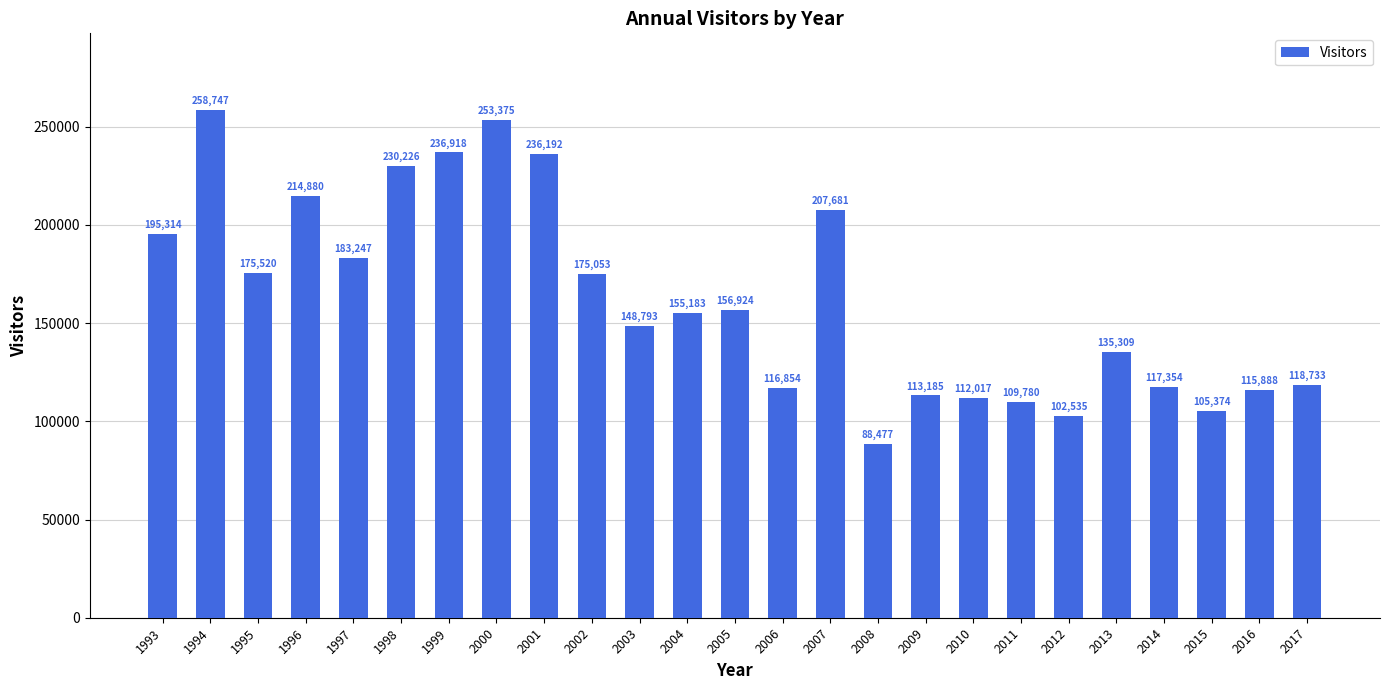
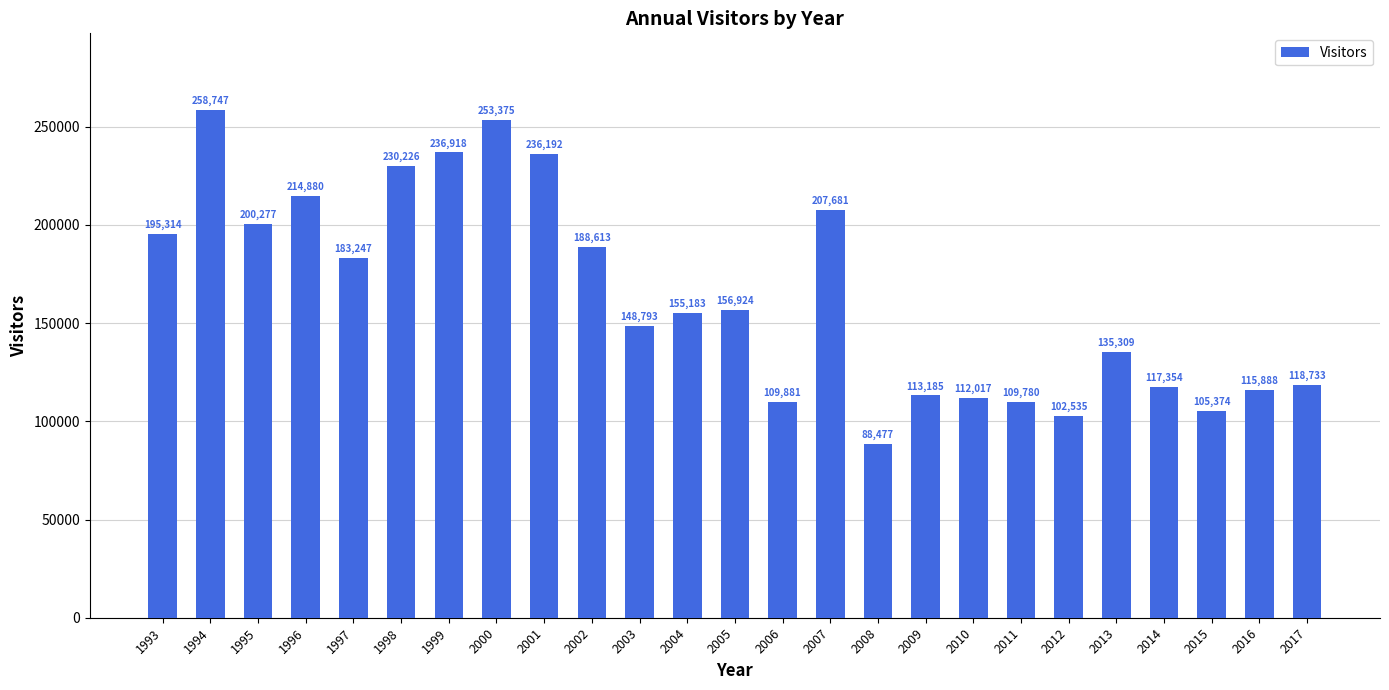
  {
    "1993": "195,314",
    "1994": "258,747",
-   "1995": "175,520",
+   "1995": "200,277",
    "1996": "214,880",
    "1997": "183,247",
    "1998": "230,226",
    "1999": "236,918",
    "2000": "253,375",
    "2001": "236,192",
-   "2002": "175,053",
+   "2002": "188,613",
    "2003": "148,793",
    "2004": "155,183",
    "2005": "156,924",
-   "2006": "116,854",
+   "2006": "109,881",
    "2007": "207,681",
    "2008": "88,477",
    "2009": "113,185",
    "2010": "112,017",
    "2011": "109,780",
    "2012": "102,535",
    "2013": "135,309",
    "2014": "117,354",
    "2015": "105,374",
    "2016": "115,888",
    "2017": "118,733"
  }
